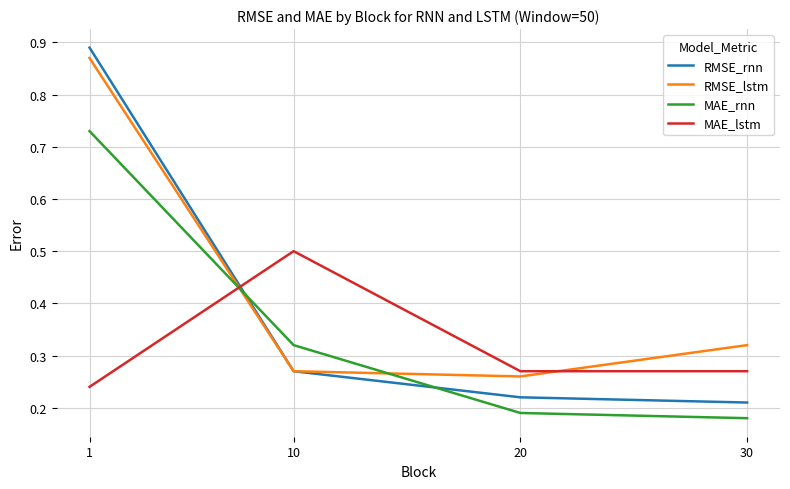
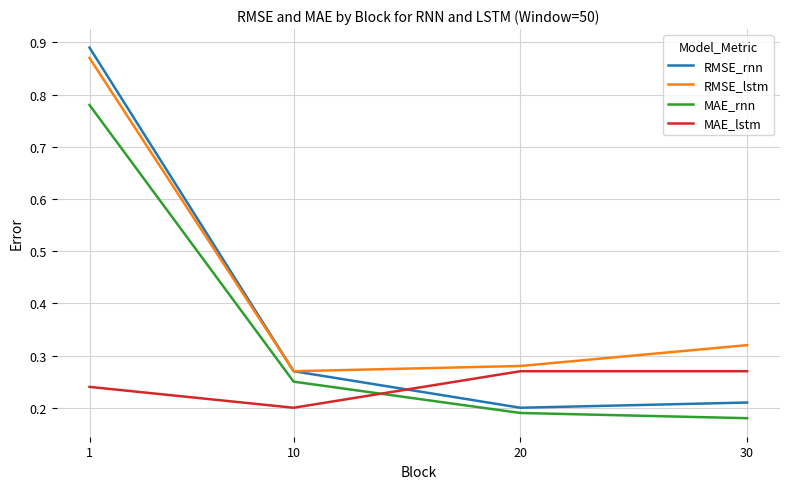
  {
    "RMSE_rnn": {
      "1": 0.89,
-     "20": 0.22,
+     "20": 0.20,
      "30": 0.21
    },
    "RMSE_lstm": {
      "1": 0.87,
-     "20": 0.26,
+     "20": 0.28,
      "30": 0.32
    },
    "MAE_rnn": {
-     "1": 0.73,
-     "10": 0.32,
+     "1": 0.78,
+     "10": 0.25,
      "20": 0.19,
      "30": 0.18
    },
    "MAE_lstm": {
      "1": 0.24,
-     "10": 0.5,
+     "10": 0.2,
      "20": 0.27,
      "30": 0.27
    }
  }
